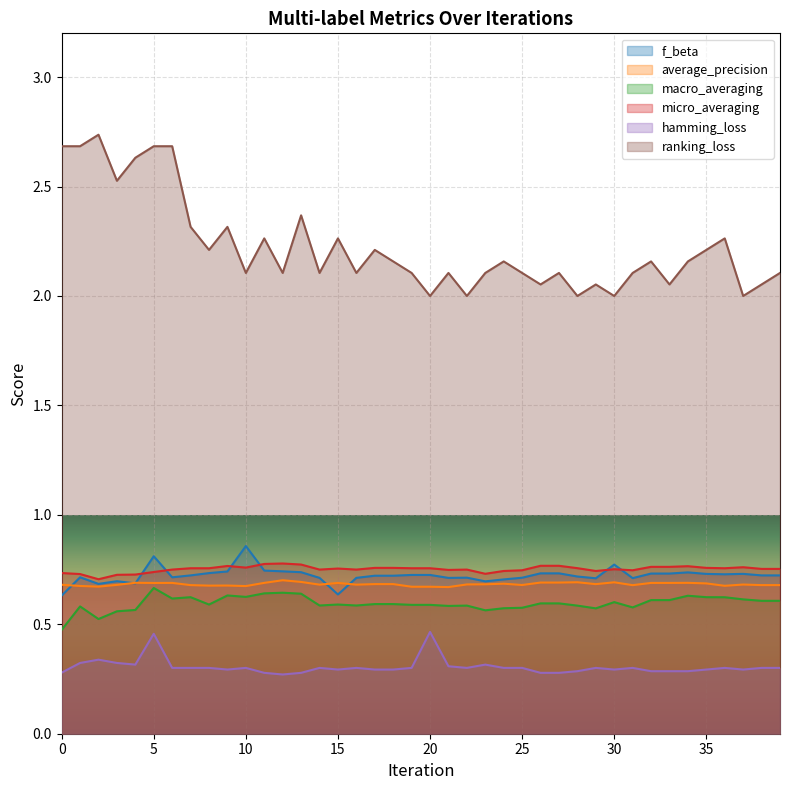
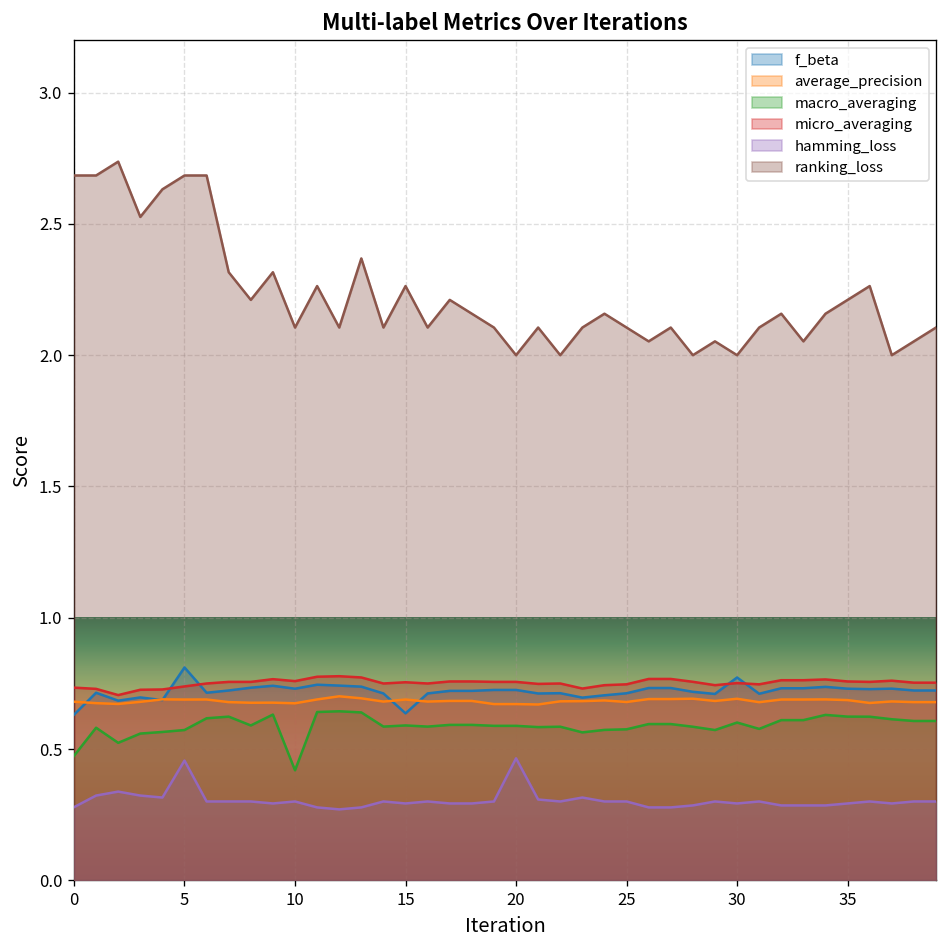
  {
    "f_beta": {
      "0": 0.63,
      "5": 0.81,
-     "10": 0.86,
+     "10": 0.73,
      "15": 0.64,
      "20": 0.73,
      "25": 0.71,
      "30": 0.77,
      "35": 0.73
    },
    "macro_averaging": {
      "0": 0.47,
-     "5": 0.67,
-     "10": 0.63,
+     "5": 0.57,
+     "10": 0.42,
      "15": 0.59,
      "20": 0.59,
      "25": 0.58,
      "30": 0.60,
      "35": 0.62
    },
    "hamming_loss": {
      "0": 0.28,
      "5": 0.46,
      "10": 0.30,
      "15": 0.29,
      "20": 0.47,
      "25": 0.30,
      "30": 0.29,
      "35": 0.29
    }
  }
